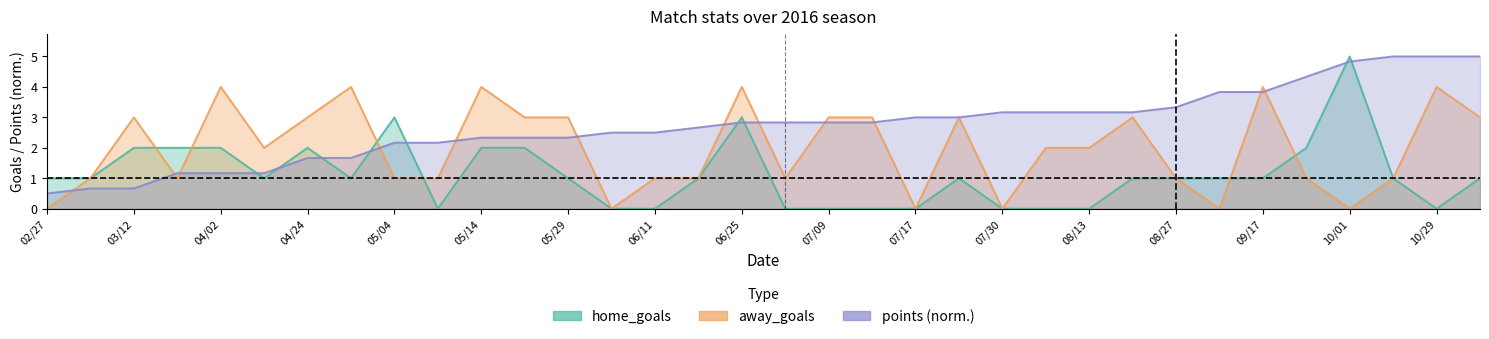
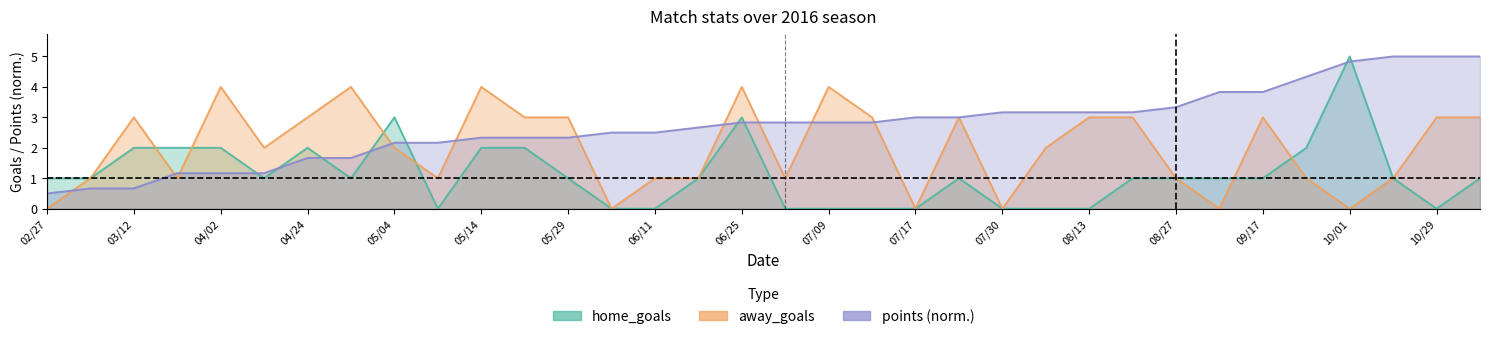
  {
    "away_goals": {
      "02/27": 0,
      "03/12": 3,
      "04/02": 4,
      "04/24": 3,
-     "05/04": 1,
+     "05/04": 2,
      "05/14": 4,
      "05/29": 3,
      "06/11": 1,
      "06/25": 4,
-     "07/09": 3,
-     "08/13": 2,
-     "09/17": 4,
+     "07/09": 4,
+     "08/13": 3,
+     "09/17": 3,
      "10/01": 0,
-     "10/29": 4
+     "10/29": 3
    }
  }
